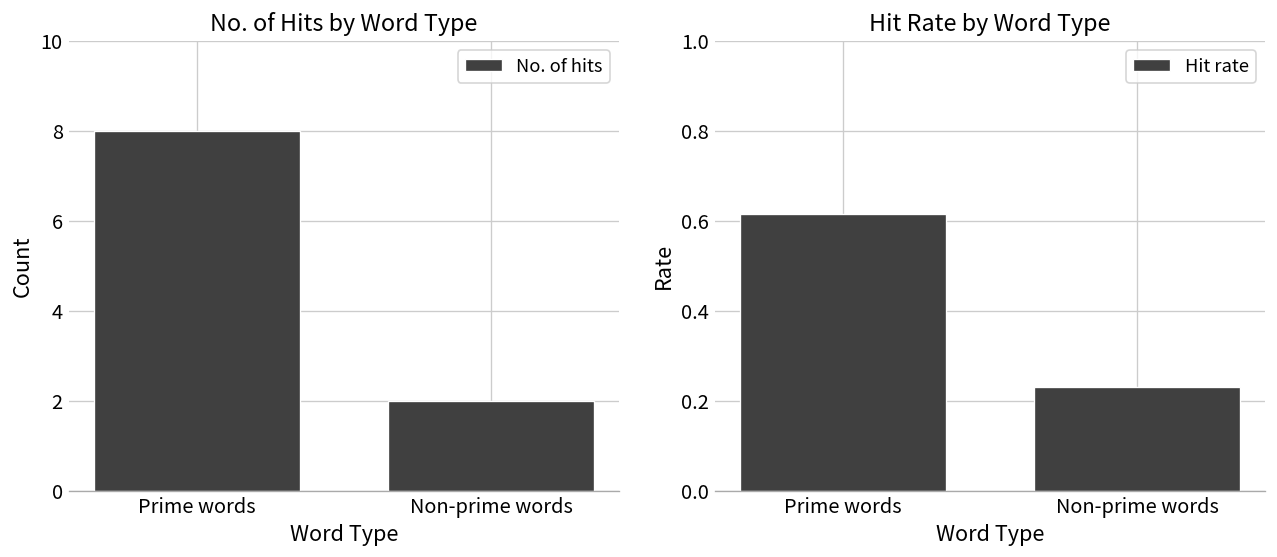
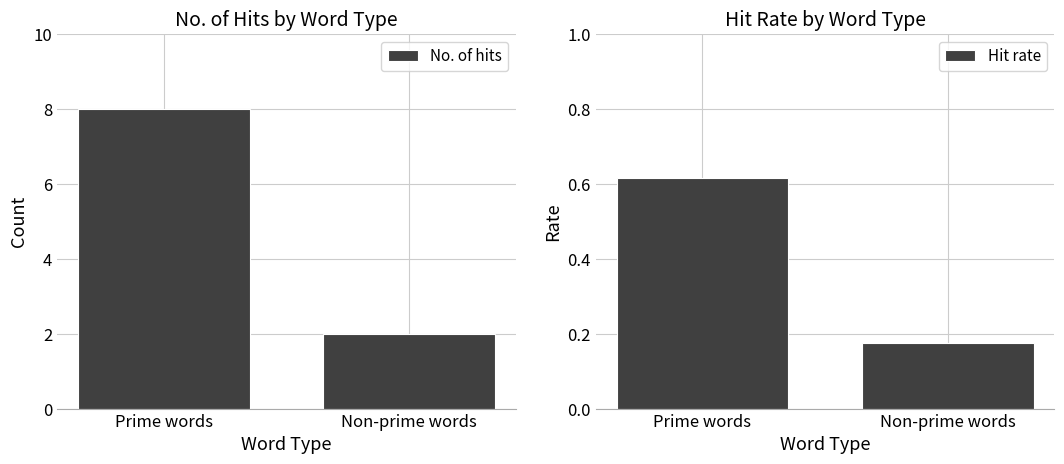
  {
    "No. of Hits by Word Type": {
      "Prime words": 8.0,
      "Non-prime words": 2.0
    },
    "Hit Rate by Word Type": {
      "Prime words": 0.62,
-     "Non-prime words": 0.23
+     "Non-prime words": 0.18
    }
  }
